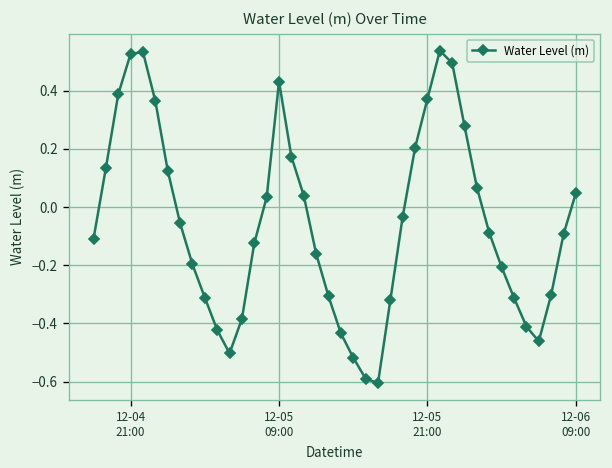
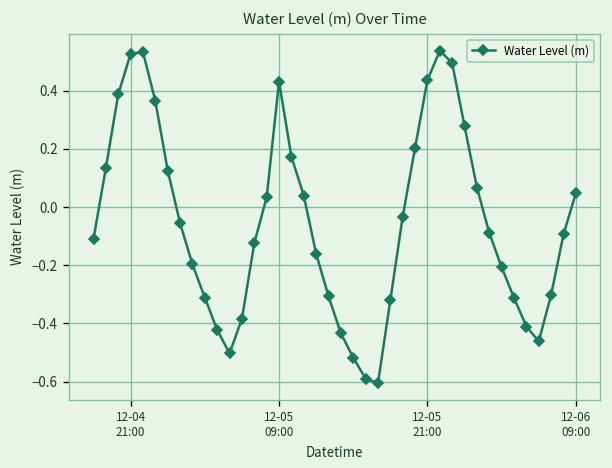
  {
    "12-04 21:00": 0.53,
    "12-05 09:00": 0.43,
-   "12-05 21:00": 0.37,
+   "12-05 21:00": 0.44,
    "12-06 09:00": 0.05
  }
